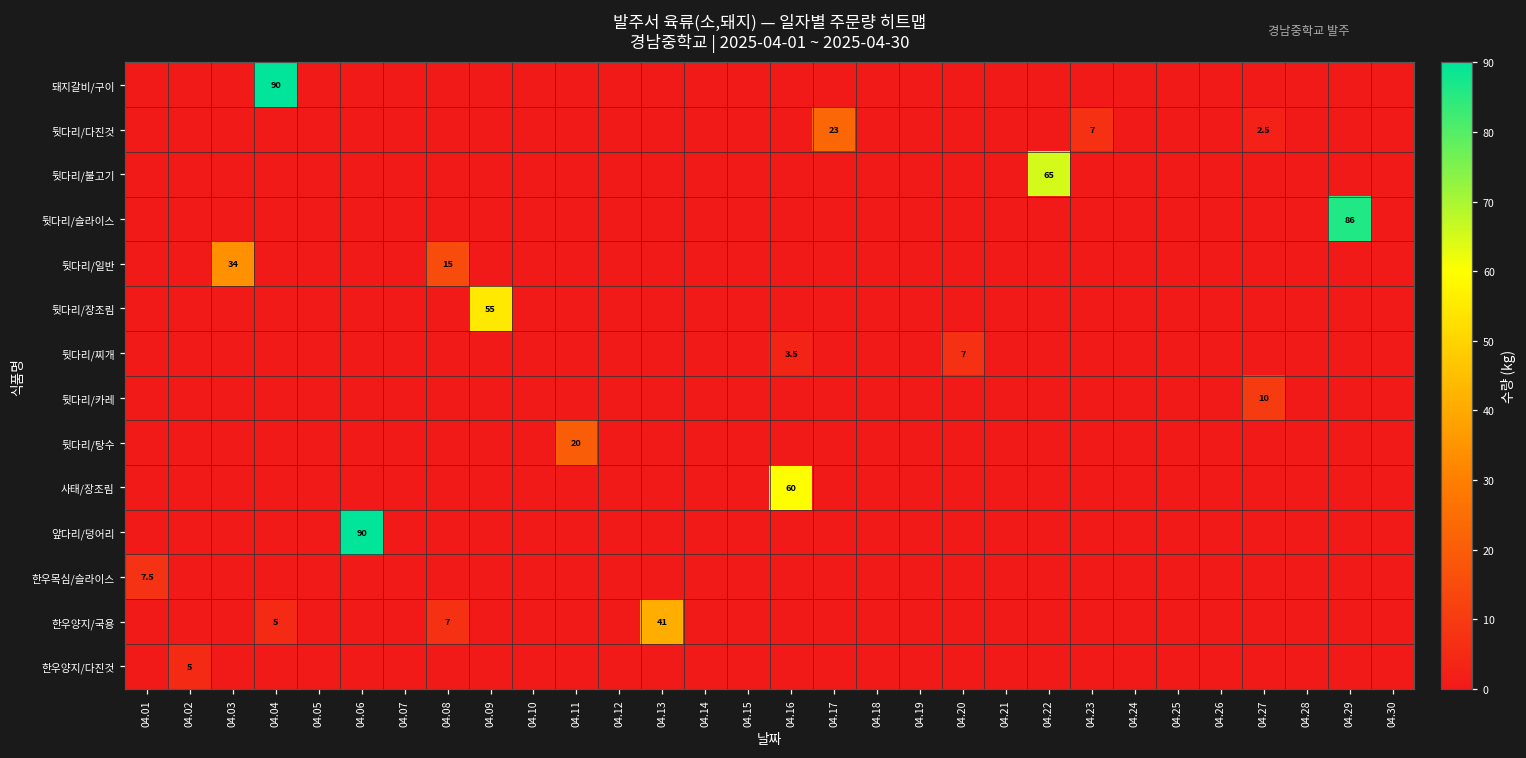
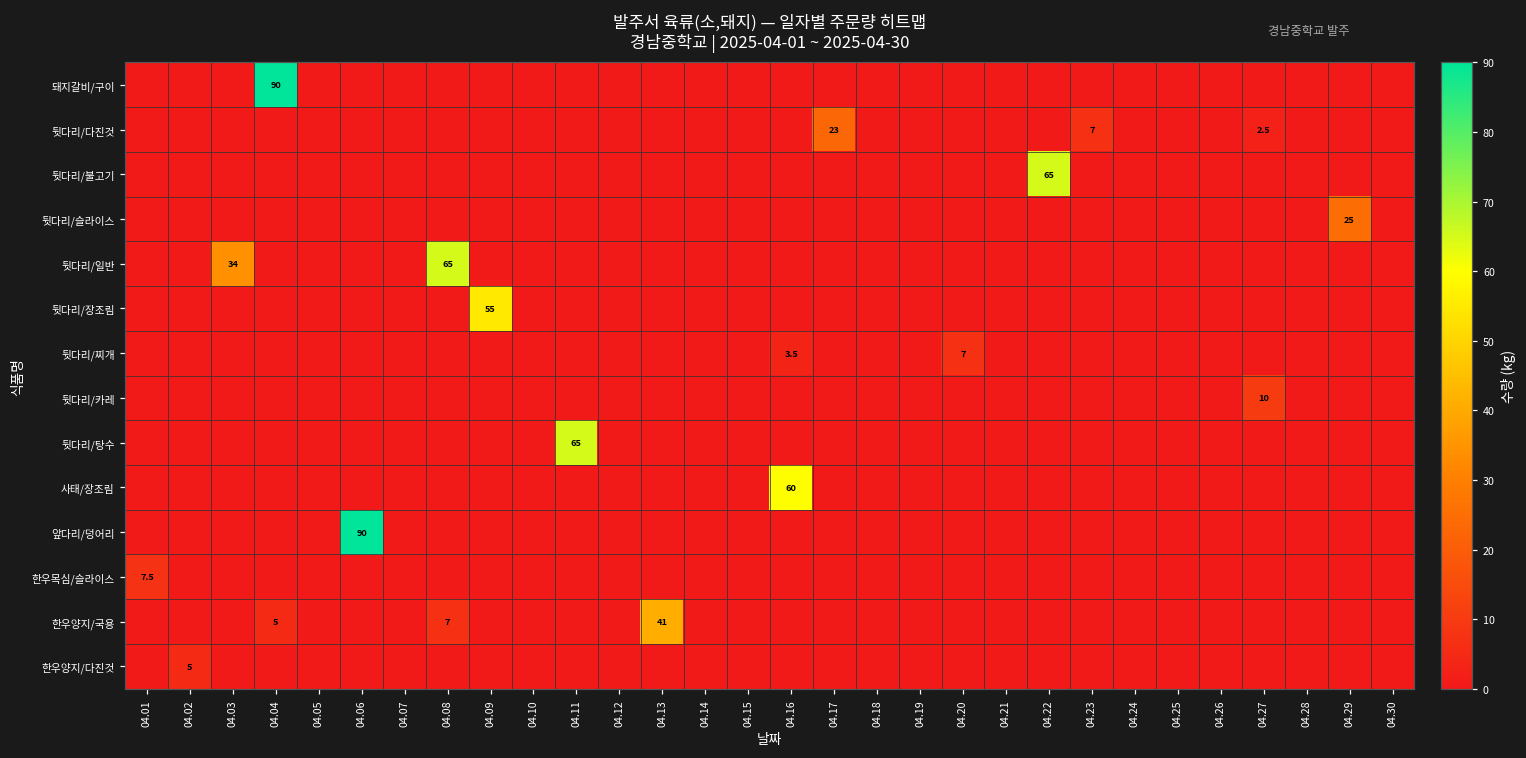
  {
    "돼지갈비/구이": {
      "04.04": 90
    },
    "뒷다리/다진것": {
      "04.17": 23,
      "04.23": 7,
      "04.27": 2.5
    },
    "뒷다리/불고기": {
      "04.22": 65
    },
    "뒷다리/슬라이스": {
-     "04.29": 86
+     "04.29": 25
    },
    "뒷다리/일반": {
      "04.03": 34,
-     "04.08": 15
+     "04.08": 65
    },
    "뒷다리/장조림": {
      "04.09": 55
    },
    "뒷다리/찌개": {
      "04.16": 3.5,
      "04.20": 7
    },
    "뒷다리/카레": {
      "04.27": 10
    },
    "뒷다리/탕수": {
-     "04.11": 20
+     "04.11": 65
    },
    "사태/장조림": {
      "04.16": 60
    },
    "앞다리/덩어리": {
      "04.06": 90
    },
    "한우목심/슬라이스": {
      "04.01": 7.5
    },
    "한우양지/국용": {
      "04.04": 5,
      "04.08": 7,
      "04.13": 41
    },
    "한우양지/다진것": {
      "04.02": 5
    }
  }
